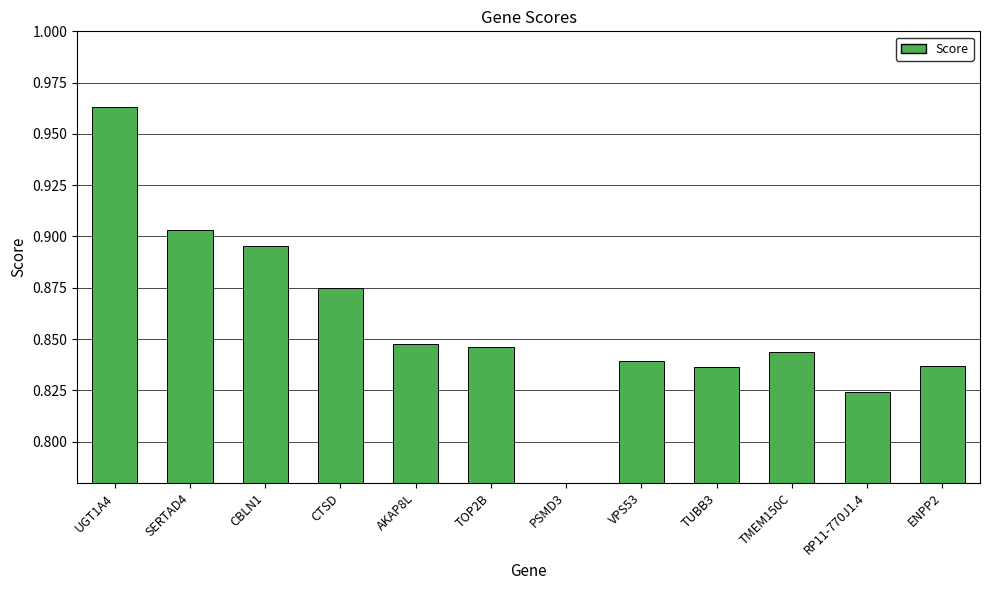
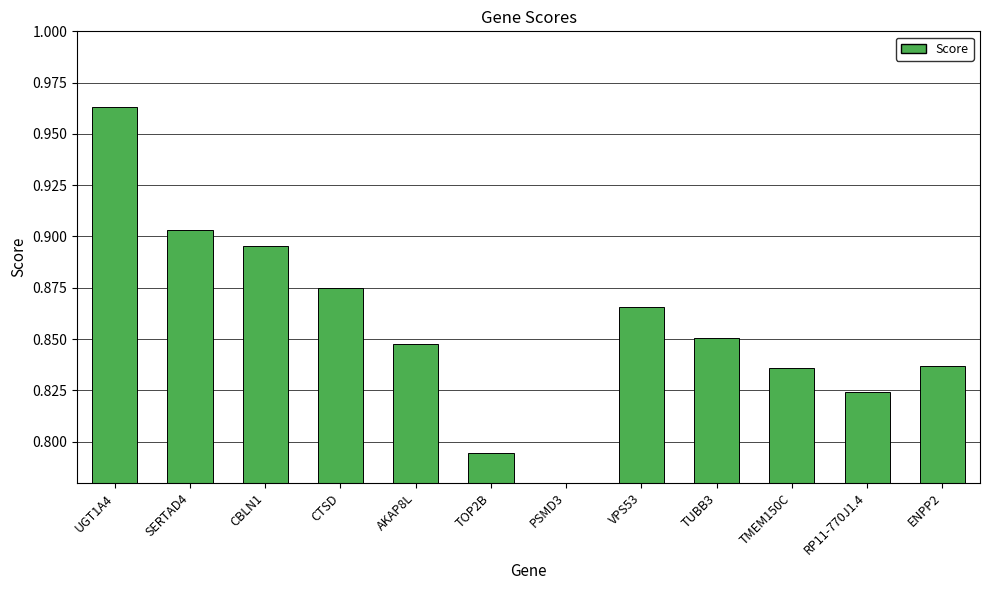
  {
    "UGT1A4": 0.963,
    "SERTAD4": 0.903,
    "CBLN1": 0.896,
    "CTSD": 0.875,
    "AKAP8L": 0.848,
-   "TOP2B": 0.846,
-   "VPS53": 0.839,
-   "TUBB3": 0.836,
-   "TMEM150C": 0.844,
+   "TOP2B": 0.794,
+   "VPS53": 0.866,
+   "TUBB3": 0.850,
+   "TMEM150C": 0.836,
    "RP11-770J1.4": 0.824,
    "ENPP2": 0.837
  }
